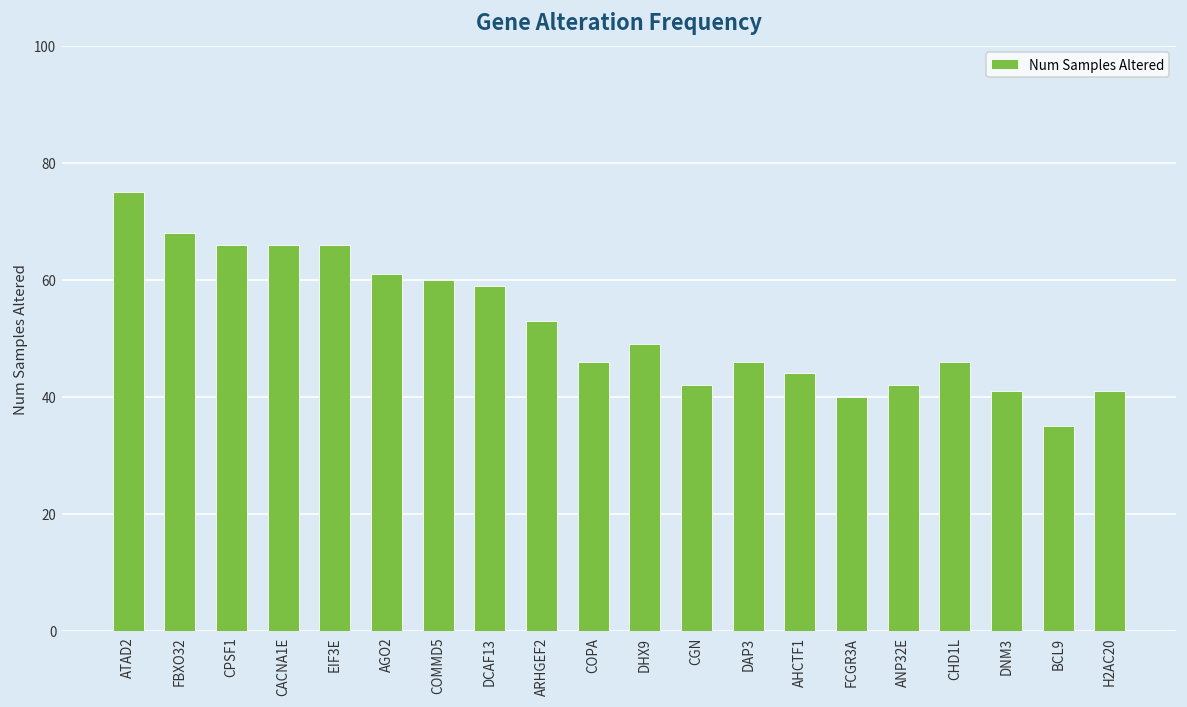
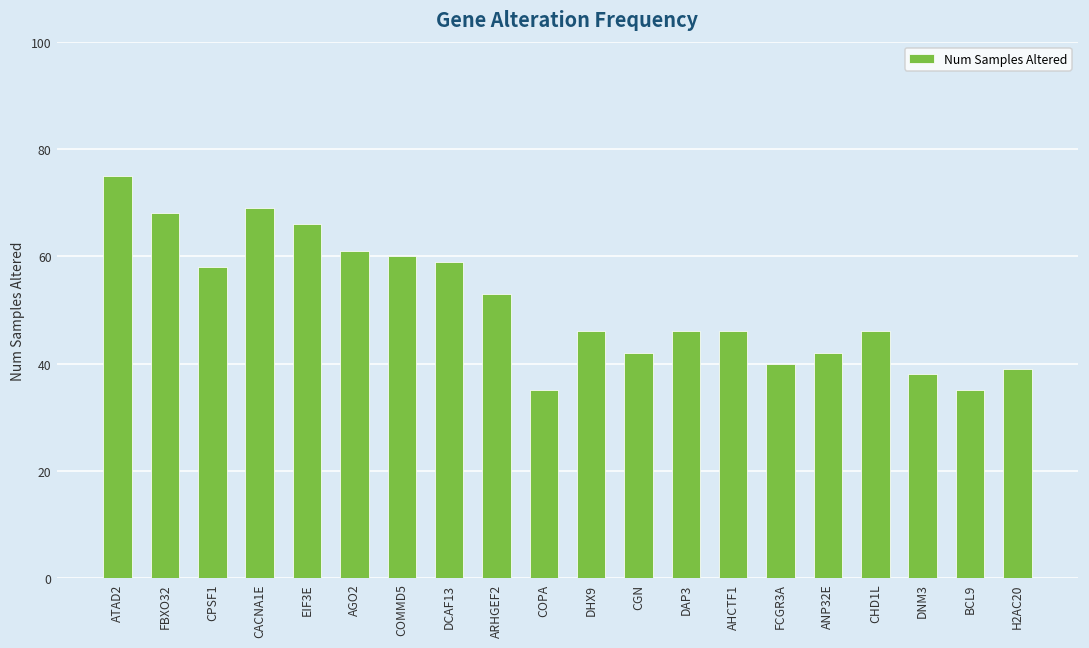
  {
    "ATAD2": 75,
    "FBXO32": 68,
-   "CPSF1": 66,
-   "CACNA1E": 66,
+   "CPSF1": 58,
+   "CACNA1E": 69,
    "EIF3E": 66,
    "AGO2": 61,
    "COMMD5": 60,
    "DCAF13": 59,
    "ARHGEF2": 53,
-   "COPA": 46,
-   "DHX9": 49,
+   "COPA": 35,
+   "DHX9": 46,
    "CGN": 42,
    "DAP3": 46,
-   "AHCTF1": 44,
+   "AHCTF1": 46,
    "FCGR3A": 40,
    "ANP32E": 42,
    "CHD1L": 46,
-   "DNM3": 41,
+   "DNM3": 38,
    "BCL9": 35,
-   "H2AC20": 41
+   "H2AC20": 39
  }
